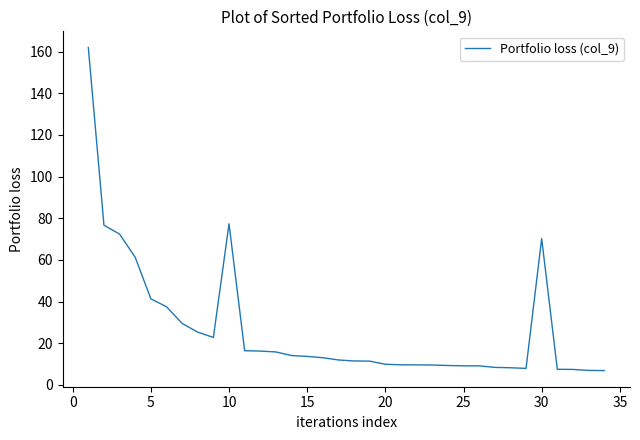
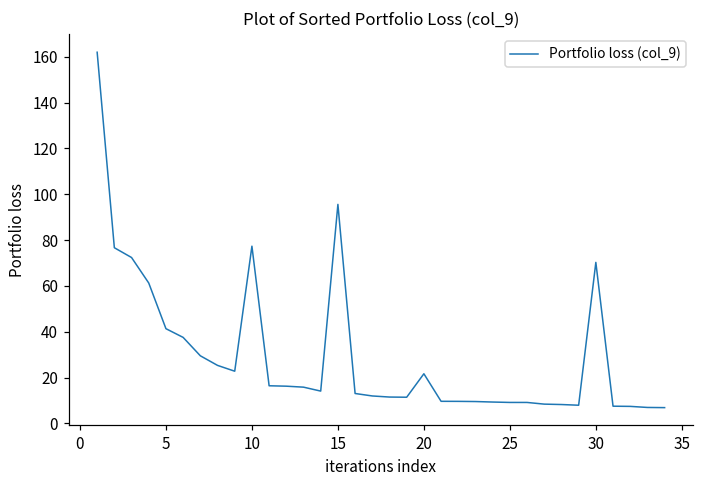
  {
    "5": 41,
    "10": 77,
-   "15": 14,
-   "20": 10,
+   "15": 96,
+   "20": 22,
    "25": 9,
    "30": 70
  }
